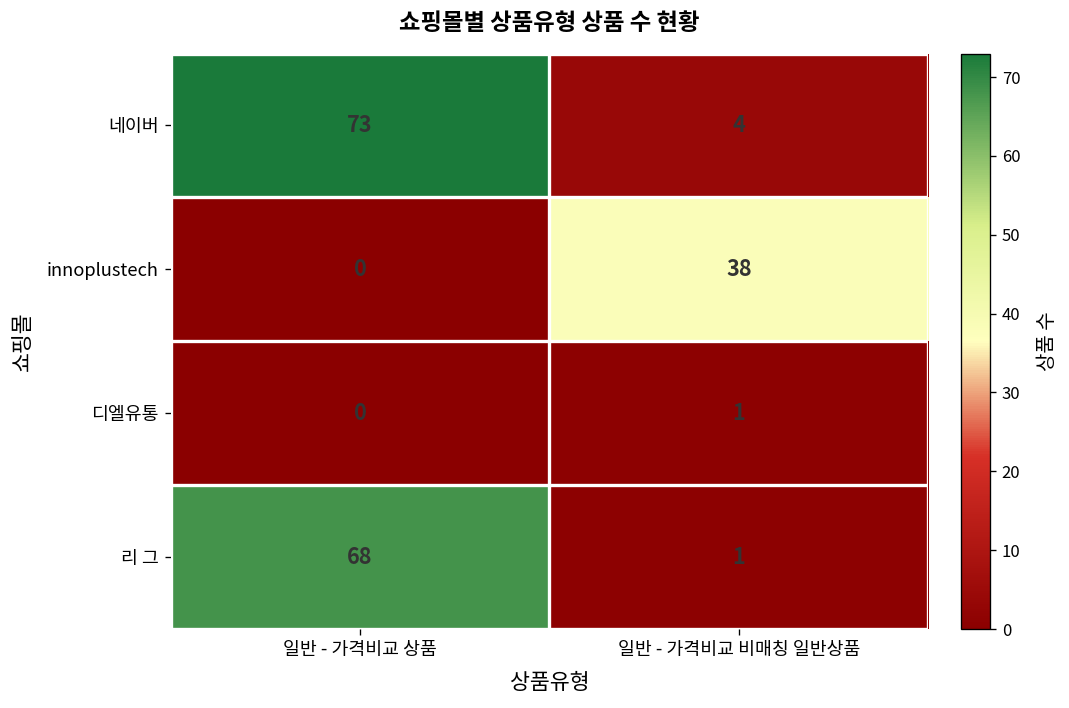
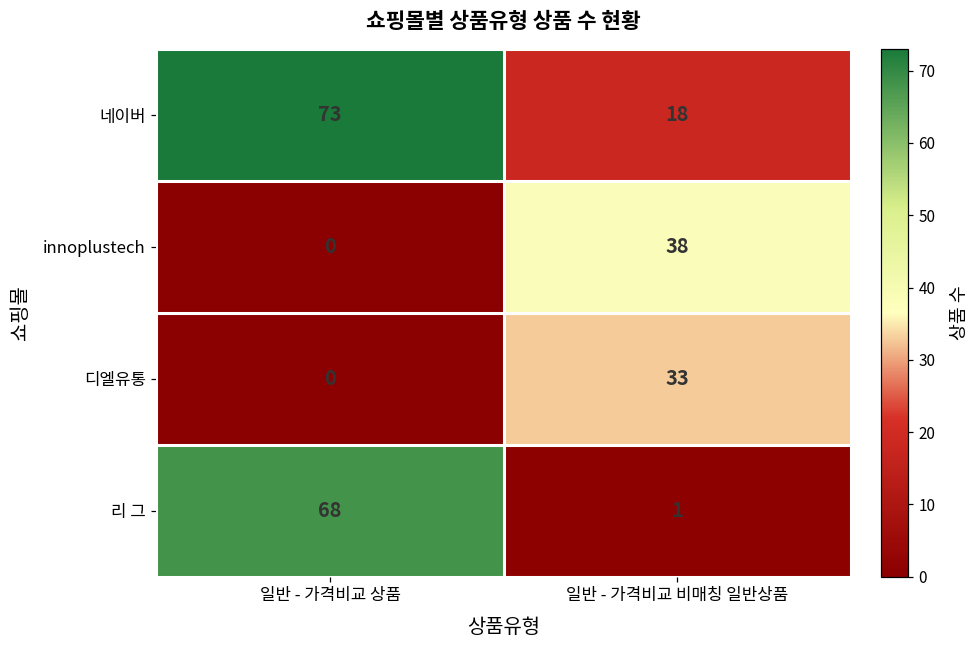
  {
    "네이버": {
      "일반 - 가격비교 상품": 73,
-     "일반 - 가격비교 비매칭 일반상품": 4
+     "일반 - 가격비교 비매칭 일반상품": 18
    },
    "innoplustech": {
      "일반 - 가격비교 상품": 0,
      "일반 - 가격비교 비매칭 일반상품": 38
    },
    "디엘유통": {
      "일반 - 가격비교 상품": 0,
-     "일반 - 가격비교 비매칭 일반상품": 1
+     "일반 - 가격비교 비매칭 일반상품": 33
    },
    "리 그": {
      "일반 - 가격비교 상품": 68,
      "일반 - 가격비교 비매칭 일반상품": 1
    }
  }
